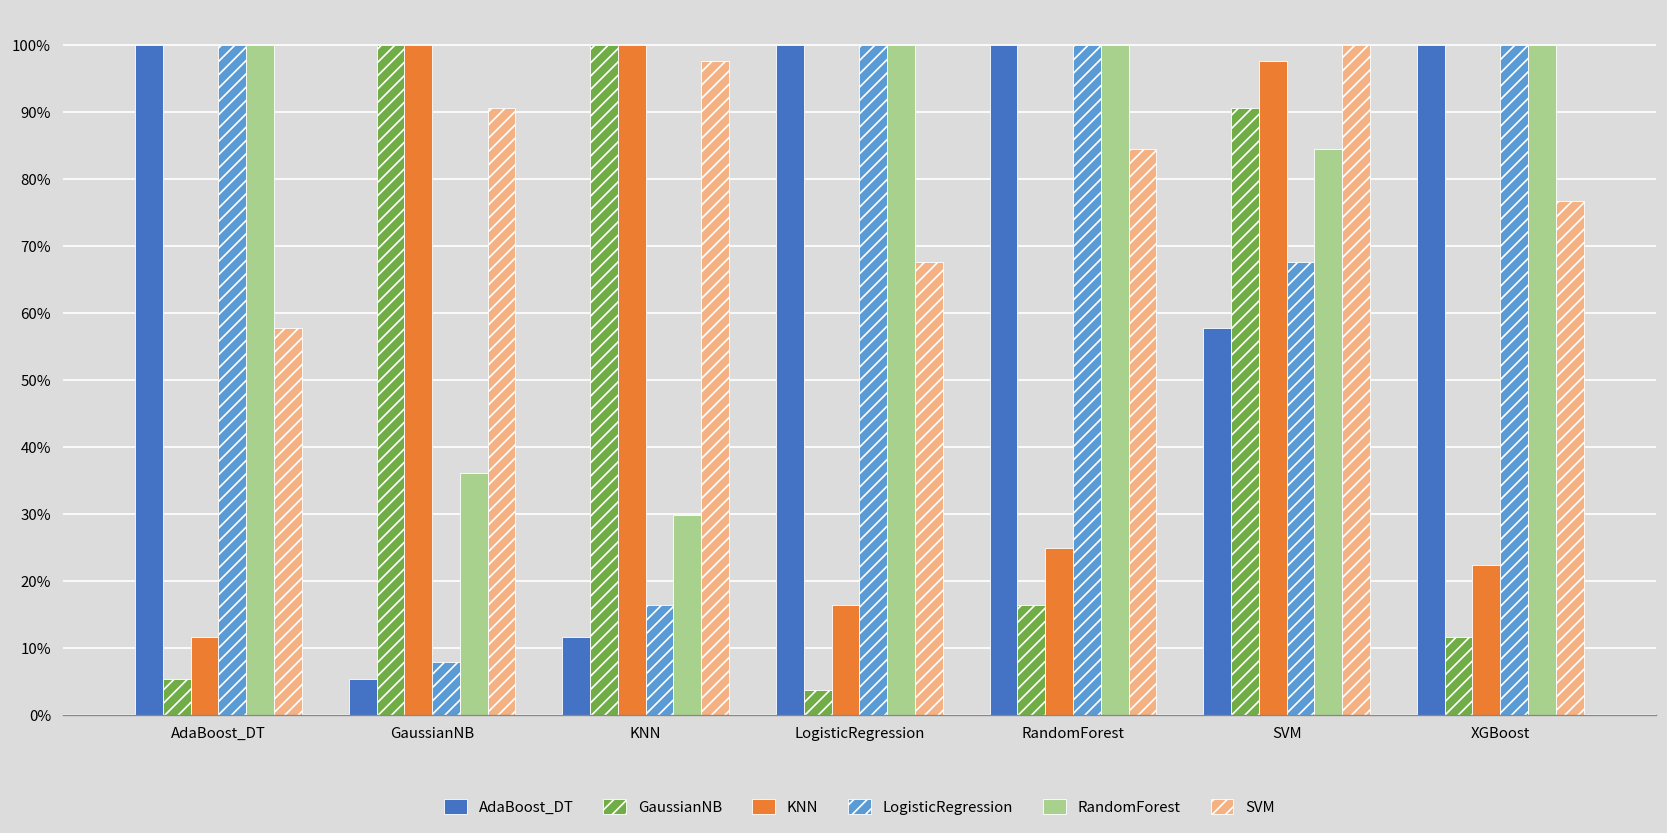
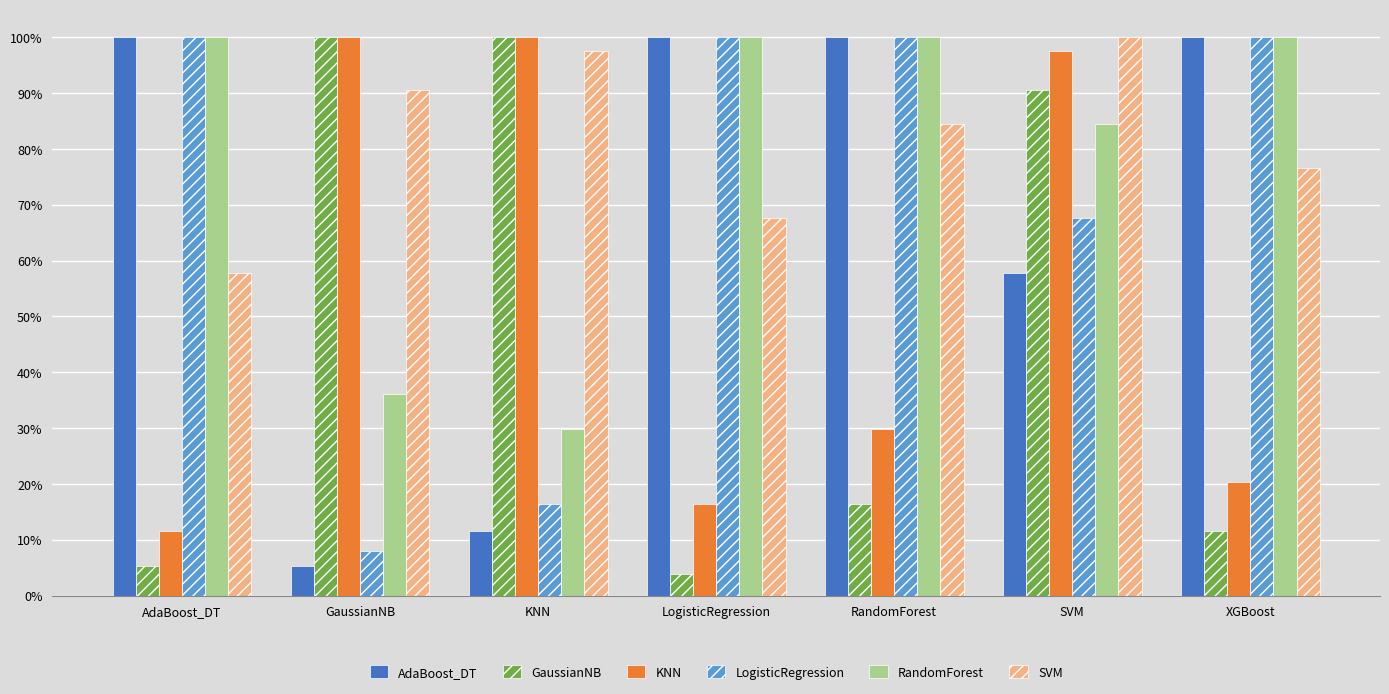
  {
    "GaussianNB": {
      "AdaBoost_DT": "5%",
      "GaussianNB": "100%",
      "KNN": "100%",
      "LogisticRegression": "4%",
      "RandomForest": "16%",
      "SVM": "91%",
      "XGBoost": "12%"
    },
    "KNN": {
      "AdaBoost_DT": "12%",
      "GaussianNB": "100%",
      "KNN": "100%",
      "LogisticRegression": "16%",
-     "RandomForest": "25%",
+     "RandomForest": "30%",
      "SVM": "98%",
-     "XGBoost": "22%"
+     "XGBoost": "20%"
    },
    "RandomForest": {
      "AdaBoost_DT": "100%",
      "GaussianNB": "36%",
      "KNN": "30%",
      "LogisticRegression": "100%",
      "RandomForest": "100%",
      "SVM": "84%",
      "XGBoost": "100%"
    },
    "SVM": {
      "AdaBoost_DT": "58%",
      "GaussianNB": "91%",
      "KNN": "98%",
      "LogisticRegression": "68%",
      "RandomForest": "84%",
      "SVM": "100%",
      "XGBoost": "77%"
    }
  }
